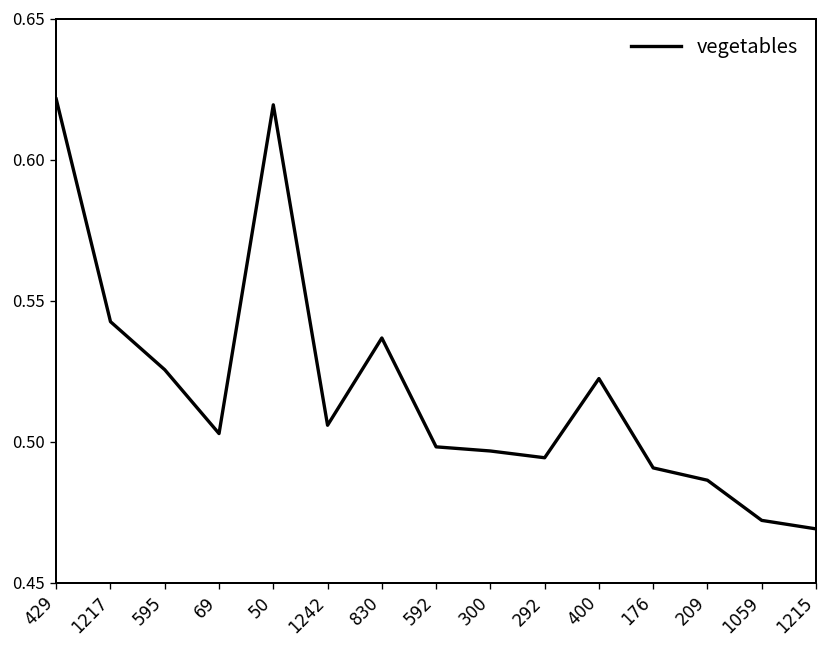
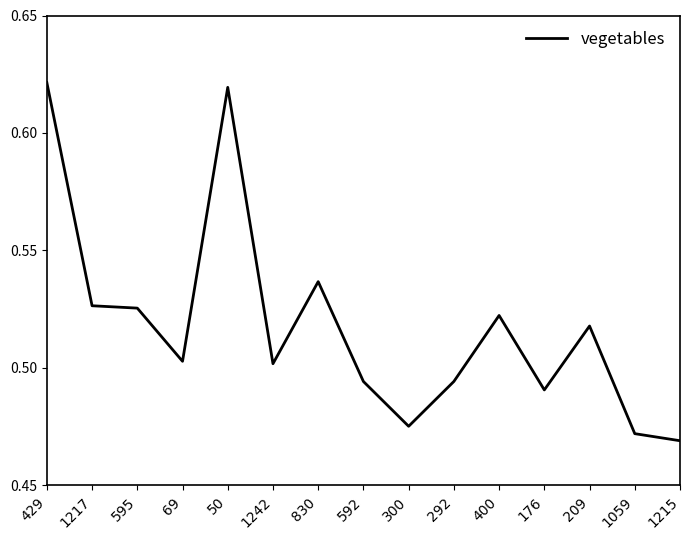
  {
    "429": 0.621,
-   "1217": 0.543,
+   "1217": 0.526,
    "595": 0.525,
    "69": 0.503,
    "50": 0.619,
-   "1242": 0.506,
+   "1242": 0.502,
    "830": 0.537,
-   "592": 0.498,
-   "300": 0.497,
+   "592": 0.494,
+   "300": 0.475,
    "292": 0.494,
    "400": 0.522,
    "176": 0.491,
-   "209": 0.486,
+   "209": 0.518,
    "1059": 0.472,
    "1215": 0.469
  }
